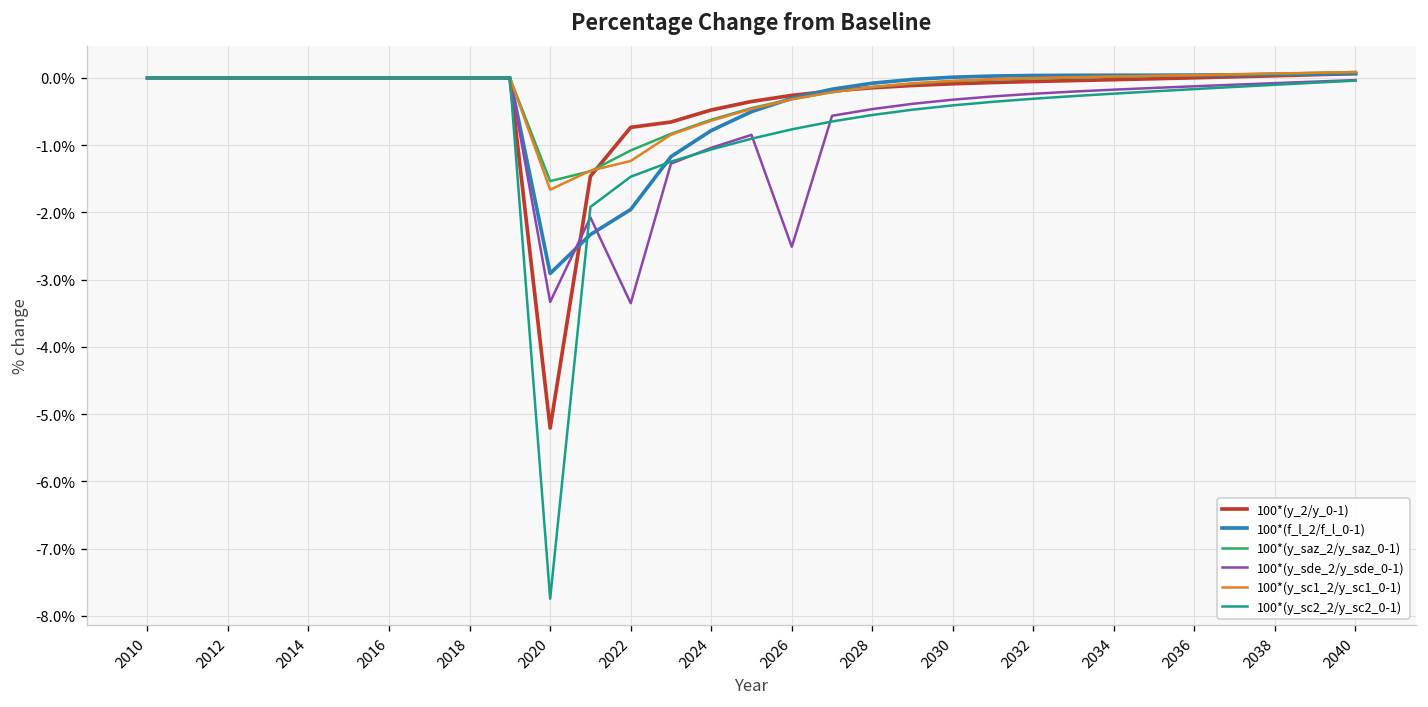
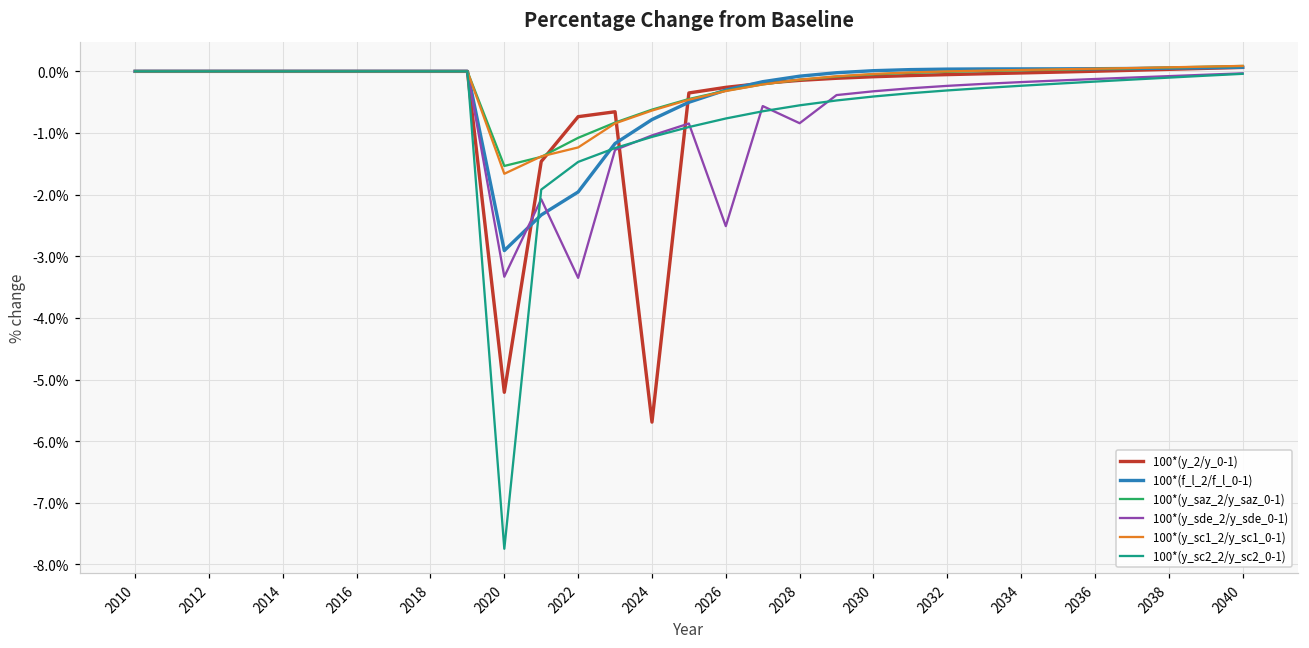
  {
    "100*(y_2/y_0-1)": {
      "2020": "-5.2%",
      "2022": "-0.7%",
-     "2024": "-0.5%"
+     "2024": "-5.7%"
    },
    "100*(f_l_2/f_l_0-1)": {
      "2020": "-2.9%",
      "2022": "-2.0%",
      "2024": "-0.8%",
      "2028": "-0.1%",
      "2030": "0.0%"
    },
    "100*(y_sde_2/y_sde_0-1)": {
      "2020": "-3.3%",
      "2022": "-3.4%",
      "2026": "-2.5%",
-     "2028": "-0.5%",
+     "2028": "-0.8%",
      "2030": "-0.3%",
      "2032": "-0.2%",
      "2034": "-0.2%"
    },
    "100*(y_sc1_2/y_sc1_0-1)": {
      "2020": "-1.7%",
      "2022": "-1.2%"
    }
  }
